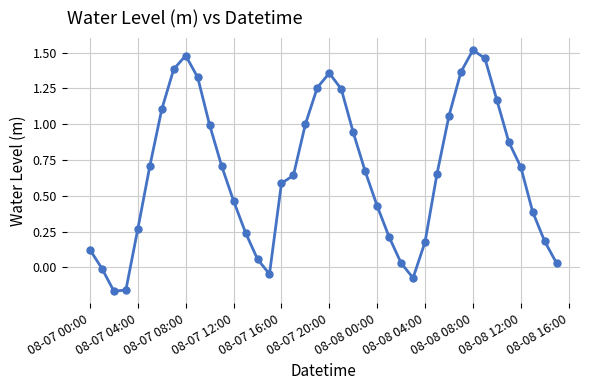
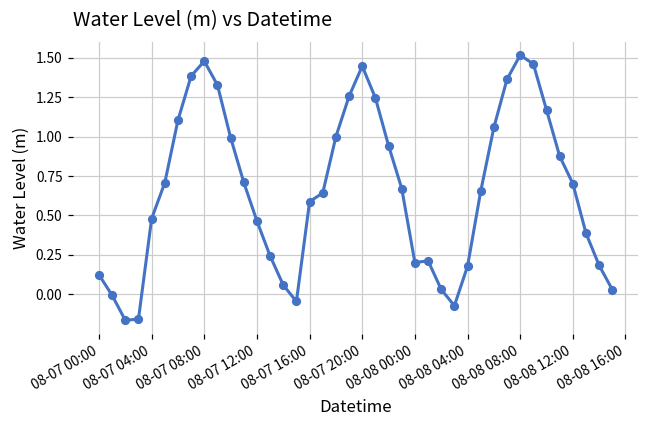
  {
    "08-07 00:00": 0.12,
-   "08-07 04:00": 0.27,
+   "08-07 04:00": 0.48,
    "08-07 08:00": 1.48,
    "08-07 12:00": 0.46,
    "08-07 16:00": 0.59,
-   "08-07 20:00": 1.36,
-   "08-08 00:00": 0.43,
+   "08-07 20:00": 1.45,
+   "08-08 00:00": 0.20,
    "08-08 04:00": 0.18,
    "08-08 08:00": 1.52,
    "08-08 12:00": 0.70
  }
